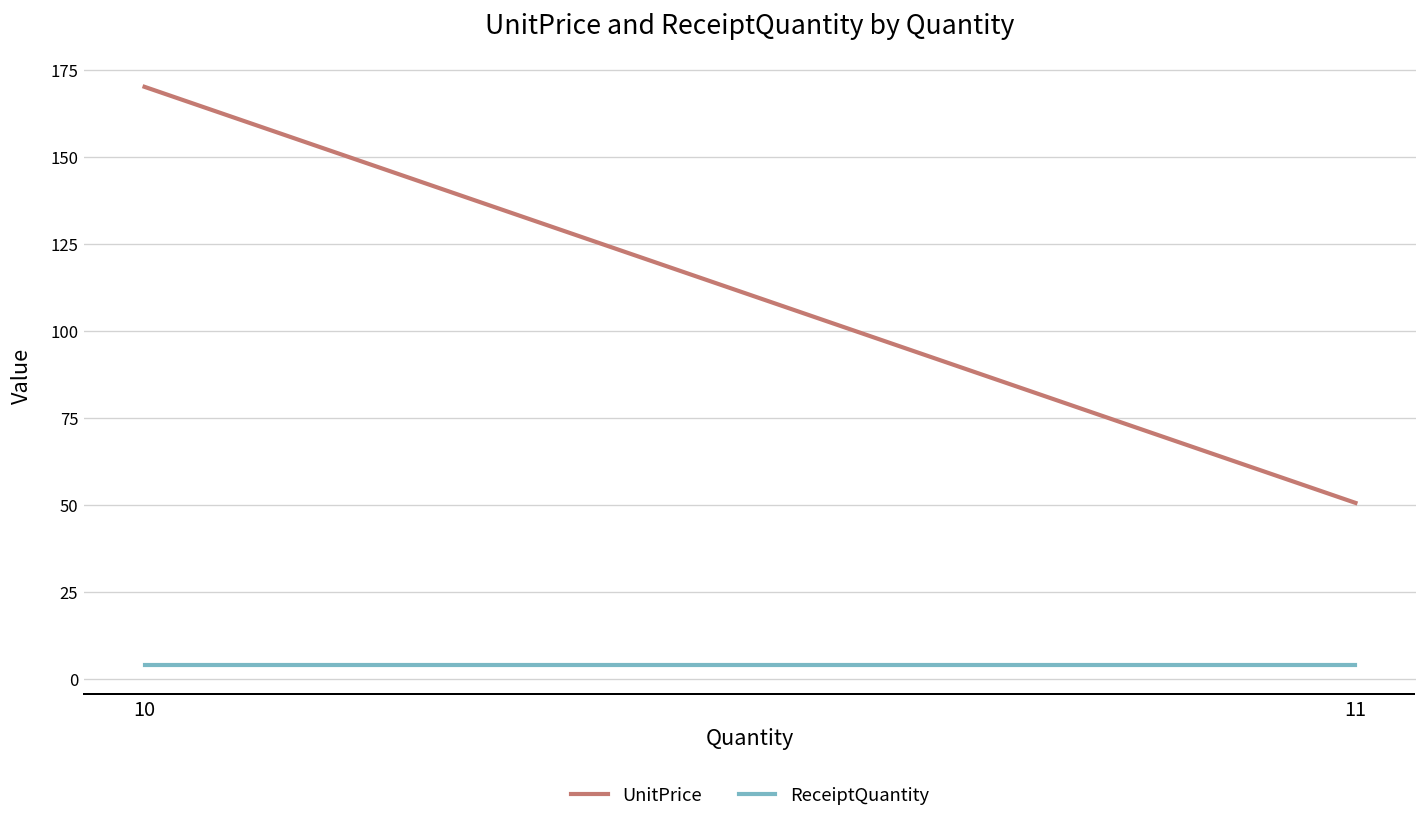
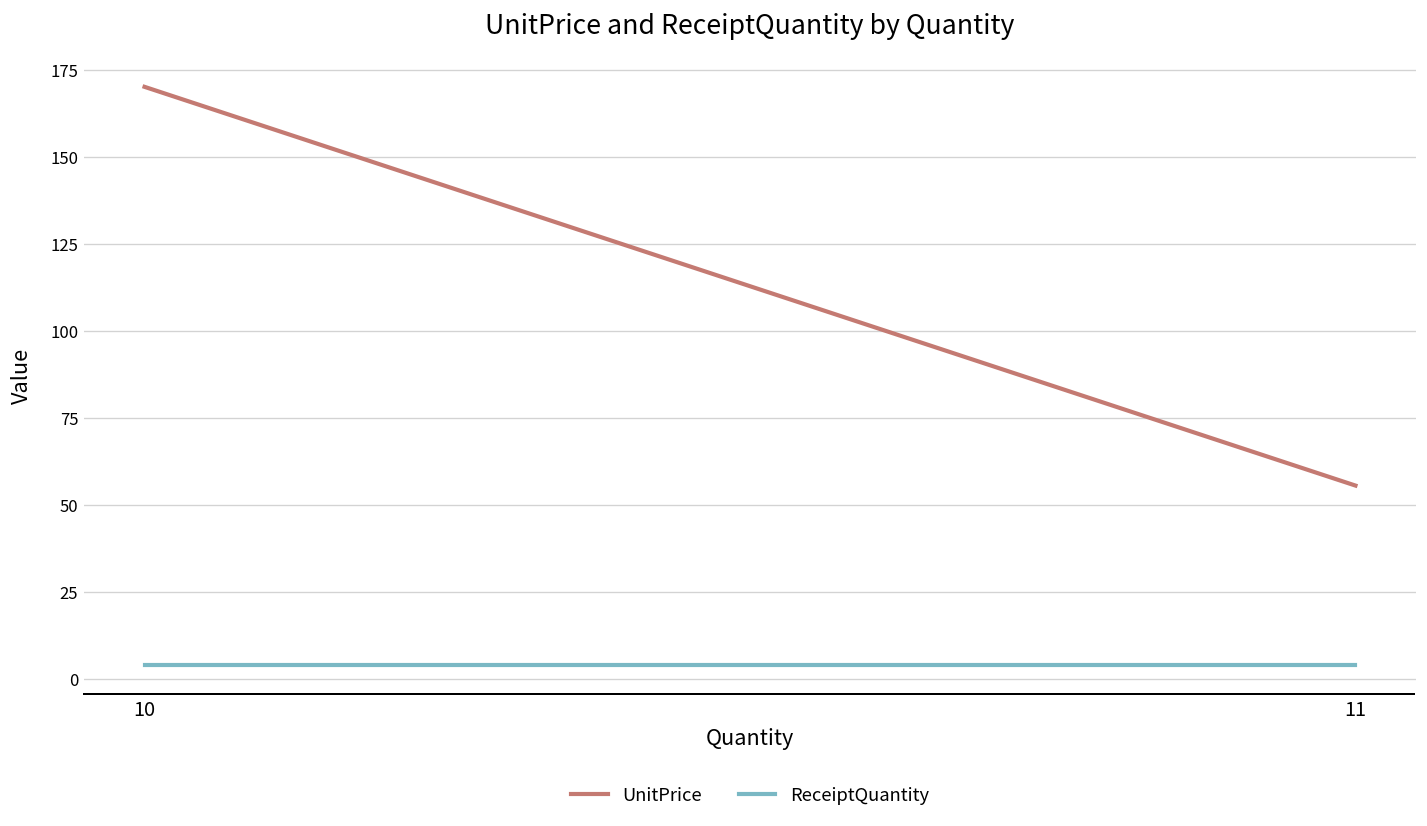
  {
    "UnitPrice": {
      "10": 170,
-     "11": 51
+     "11": 56
    },
    "ReceiptQuantity": {
      "10": 4,
      "11": 4
    }
  }
